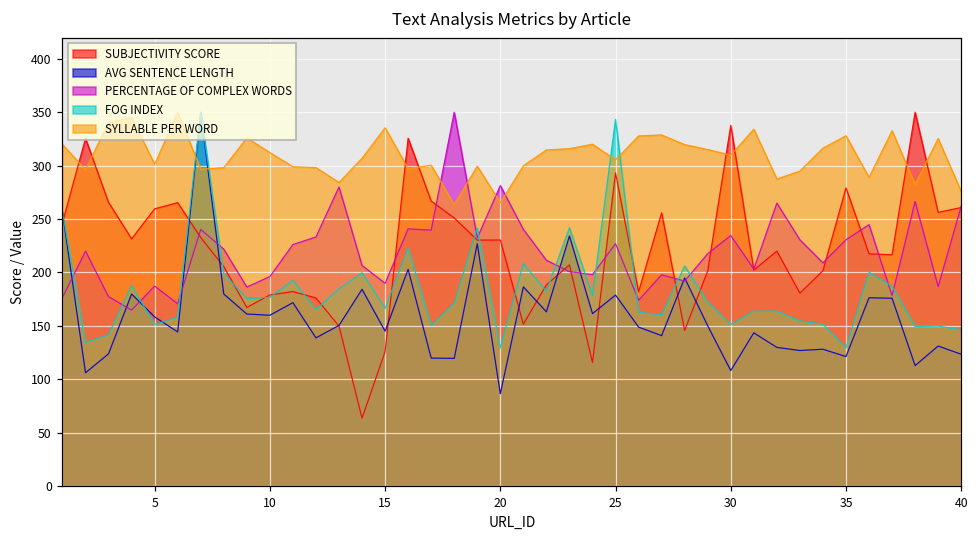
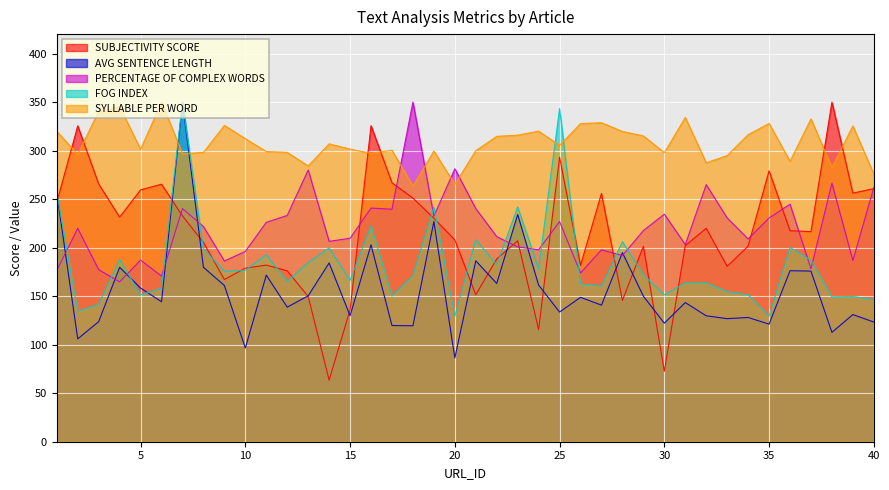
  {
    "SUBJECTIVITY SCORE": {
      "5": 260,
-     "15": 130,
-     "20": 230,
+     "15": 140,
+     "20": 210,
      "25": 290,
-     "30": 340,
+     "30": 70,
      "35": 280
    },
    "AVG SENTENCE LENGTH": {
      "5": 160,
-     "10": 160,
-     "15": 140,
+     "10": 100,
+     "15": 130,
      "20": 90,
-     "25": 180,
-     "30": 110,
+     "25": 130,
+     "30": 120,
      "35": 120,
      "40": 120
    },
    "PERCENTAGE OF COMPLEX WORDS": {
      "5": 190,
      "10": 200,
-     "15": 190,
+     "15": 210,
      "20": 280,
      "25": 230,
      "30": 230,
      "35": 230
    },
    "FOG INDEX": {
      "5": 150,
      "15": 170,
      "20": 130,
      "25": 340,
      "30": 150,
      "35": 130,
      "40": 150
    },
    "SYLLABLE PER WORD": {
      "5": 300,
      "10": 310,
-     "15": 340,
+     "15": 300,
      "20": 270,
      "25": 310,
-     "30": 310,
+     "30": 300,
      "35": 330,
      "40": 280
    }
  }
